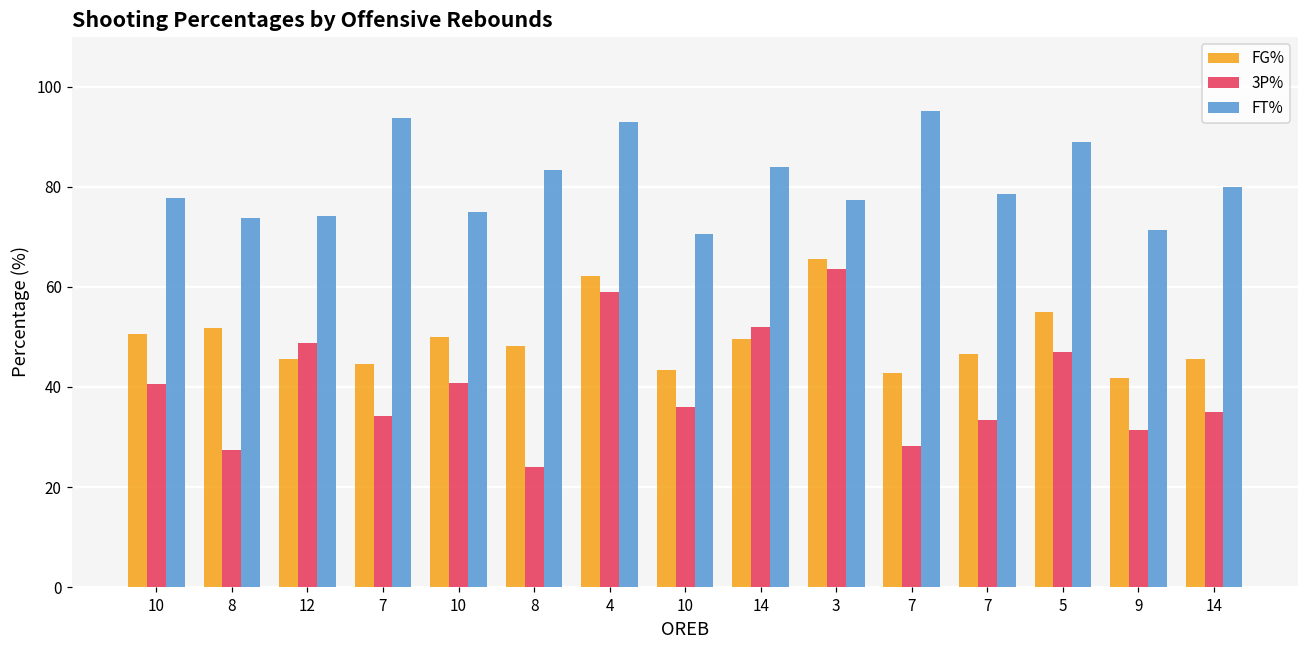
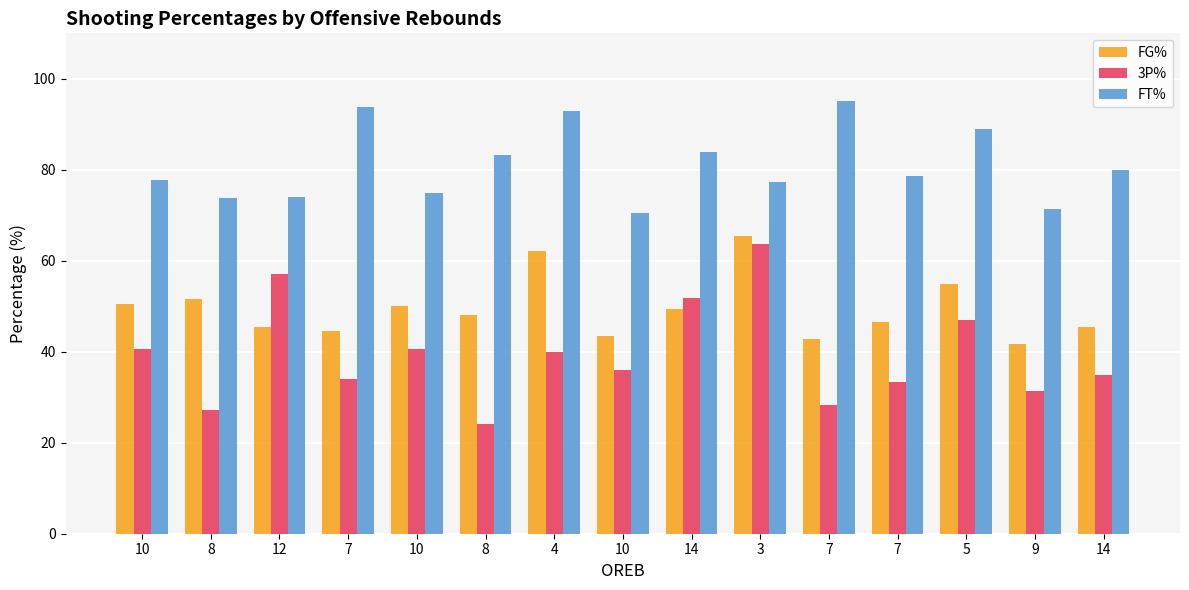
  {
    "FG%": {
      "12": 46,
      "4": 62,
      "3": 66,
      "5": 55,
      "9": 42
    },
    "3P%": {
-     "12": 49,
-     "4": 59,
+     "12": 57,
+     "4": 40,
      "3": 64,
      "5": 47,
      "9": 31
    },
    "FT%": {
      "12": 74,
      "4": 93,
      "3": 77,
      "5": 89,
      "9": 71
    }
  }
